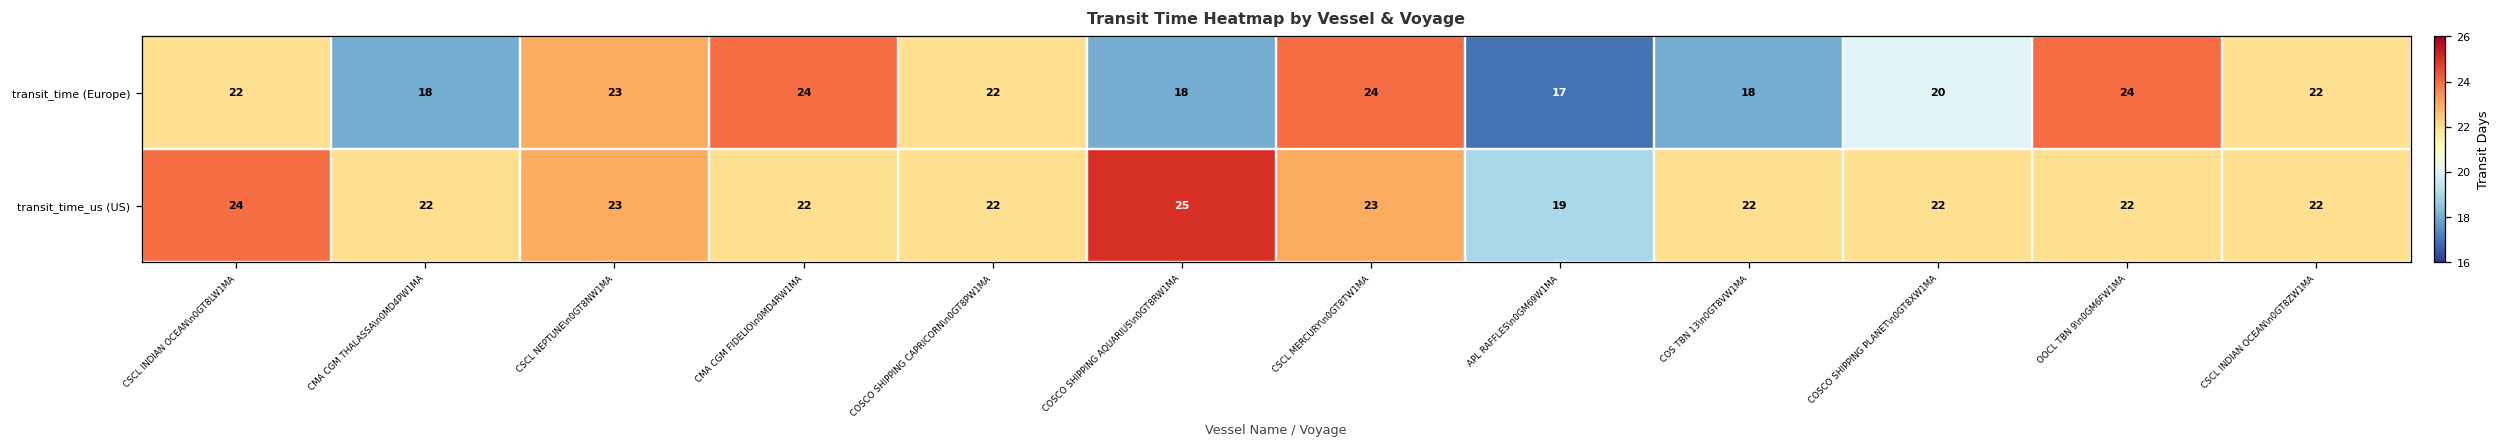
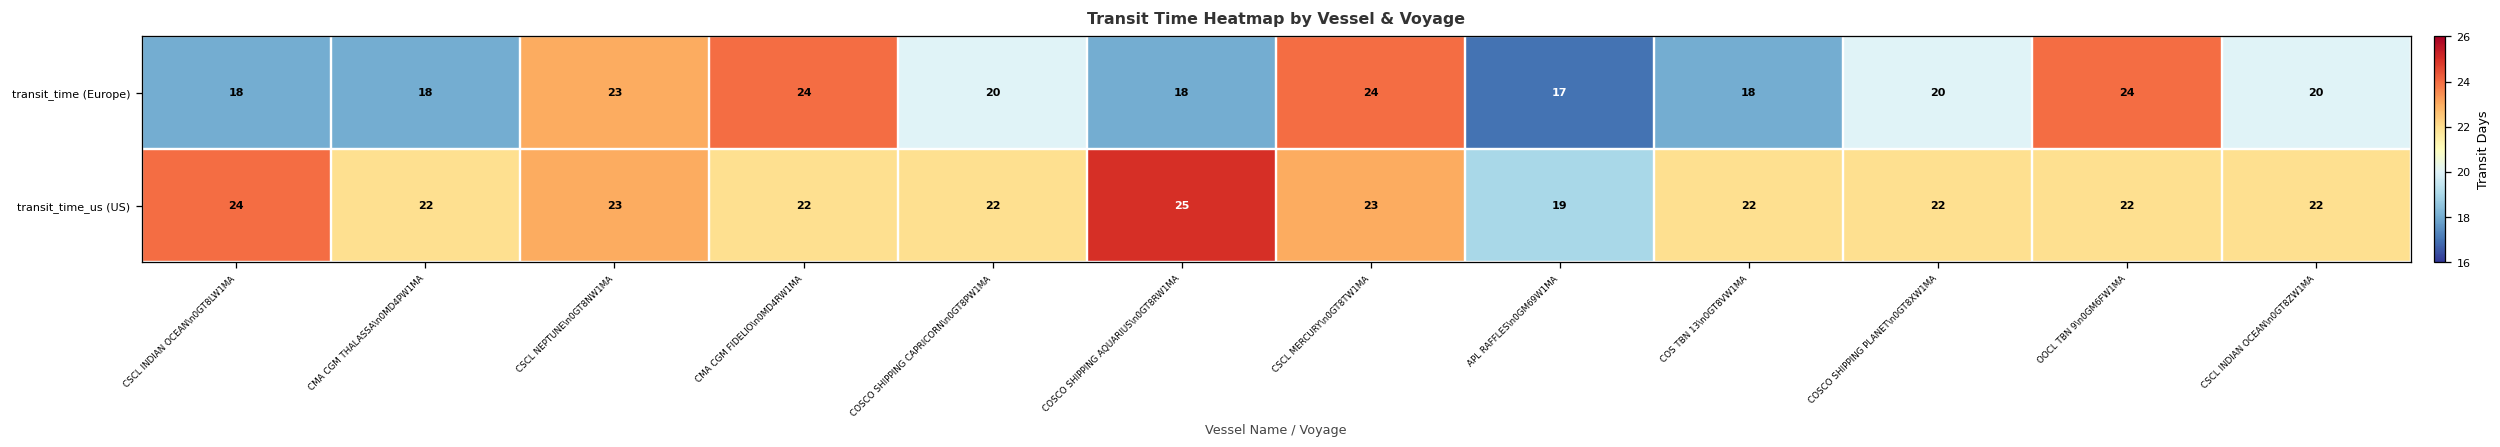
  {
    "transit_time (Europe)": {
-     "CSCL INDIAN OCEAN\\n0GT8LW1MA": 22,
+     "CSCL INDIAN OCEAN\\n0GT8LW1MA": 18,
      "CMA CGM THALASSA\\n0MD4PW1MA": 18,
      "CSCL NEPTUNE\\n0GT8NW1MA": 23,
      "CMA CGM FIDELIO\\n0MD4RW1MA": 24,
-     "COSCO SHIPPING CAPRICORN\\n0GT8PW1MA": 22,
+     "COSCO SHIPPING CAPRICORN\\n0GT8PW1MA": 20,
      "COSCO SHIPPING AQUARIUS\\n0GT8RW1MA": 18,
      "CSCL MERCURY\\n0GT8TW1MA": 24,
      "APL RAFFLES\\n0GM69W1MA": 17,
      "COS TBN 13\\n0GT8VW1MA": 18,
      "COSCO SHIPPING PLANET\\n0GT8XW1MA": 20,
      "OOCL TBN 9\\n0GM6FW1MA": 24,
-     "CSCL INDIAN OCEAN\\n0GT8ZW1MA": 22
+     "CSCL INDIAN OCEAN\\n0GT8ZW1MA": 20
    },
    "transit_time_us (US)": {
      "CSCL INDIAN OCEAN\\n0GT8LW1MA": 24,
      "CMA CGM THALASSA\\n0MD4PW1MA": 22,
      "CSCL NEPTUNE\\n0GT8NW1MA": 23,
      "CMA CGM FIDELIO\\n0MD4RW1MA": 22,
      "COSCO SHIPPING CAPRICORN\\n0GT8PW1MA": 22,
      "COSCO SHIPPING AQUARIUS\\n0GT8RW1MA": 25,
      "CSCL MERCURY\\n0GT8TW1MA": 23,
      "APL RAFFLES\\n0GM69W1MA": 19,
      "COS TBN 13\\n0GT8VW1MA": 22,
      "COSCO SHIPPING PLANET\\n0GT8XW1MA": 22,
      "OOCL TBN 9\\n0GM6FW1MA": 22,
      "CSCL INDIAN OCEAN\\n0GT8ZW1MA": 22
    }
  }
